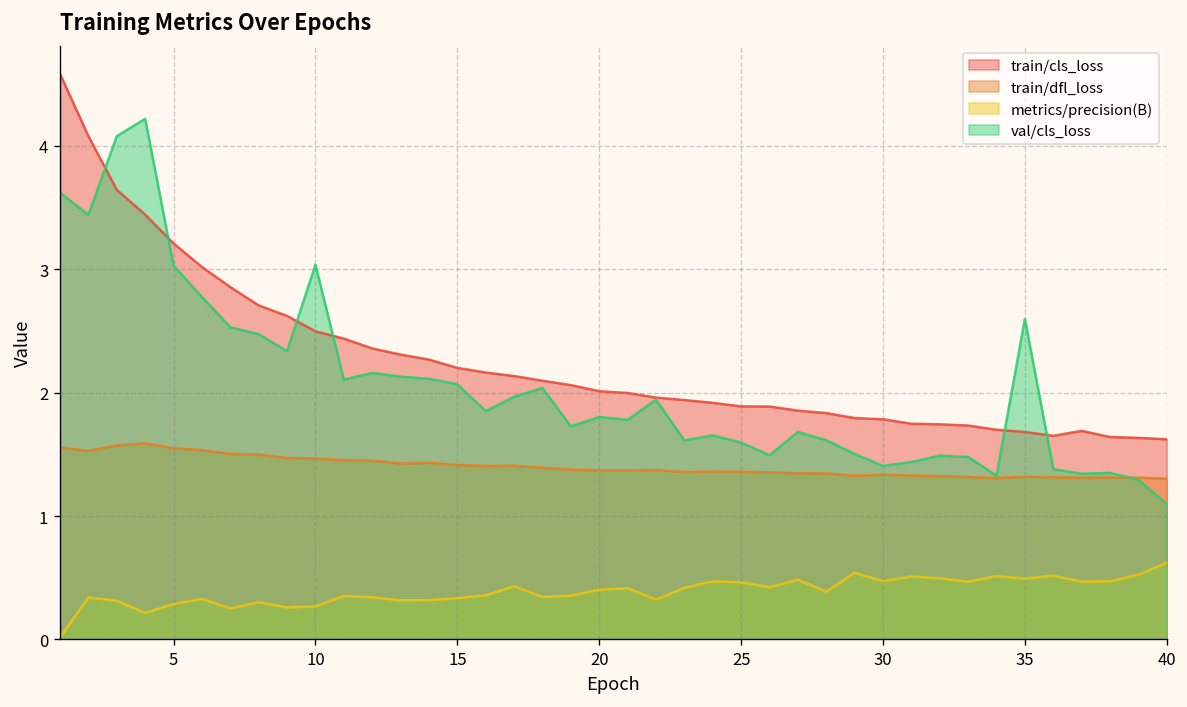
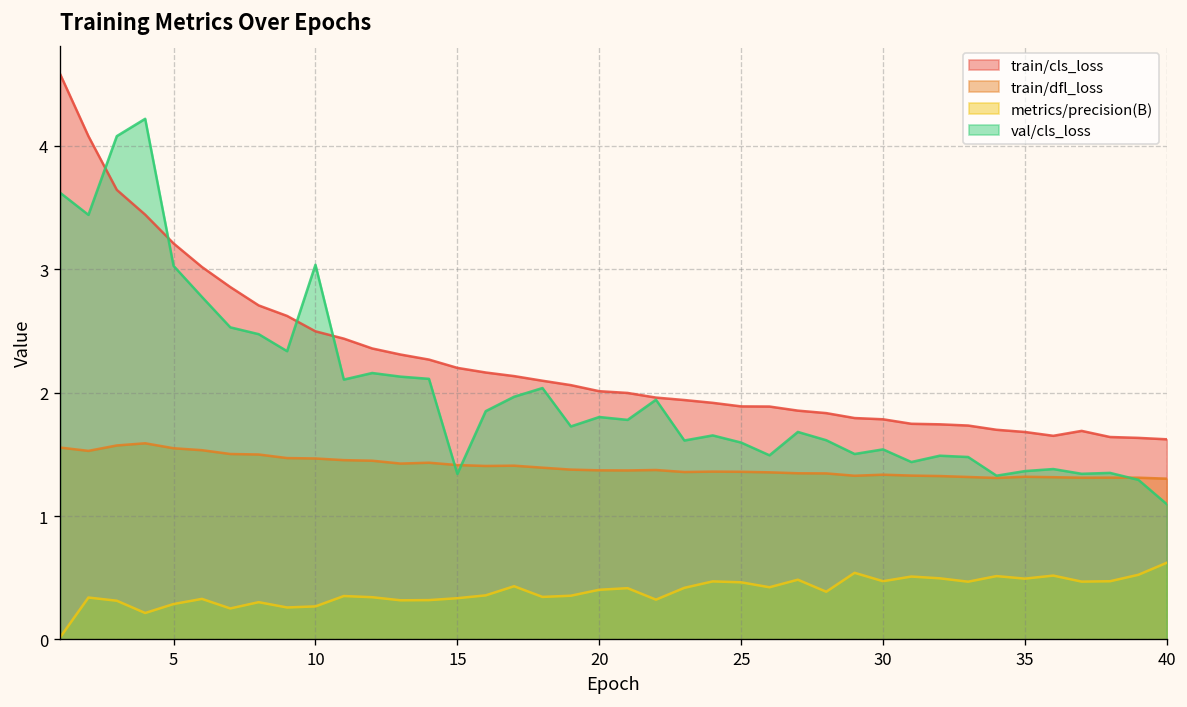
  {
    "val/cls_loss": {
      "5": 3.03,
      "10": 3.04,
-     "15": 2.07,
+     "15": 1.34,
      "20": 1.80,
      "25": 1.60,
-     "30": 1.41,
-     "35": 2.60,
+     "30": 1.54,
+     "35": 1.36,
      "40": 1.10
    }
  }
